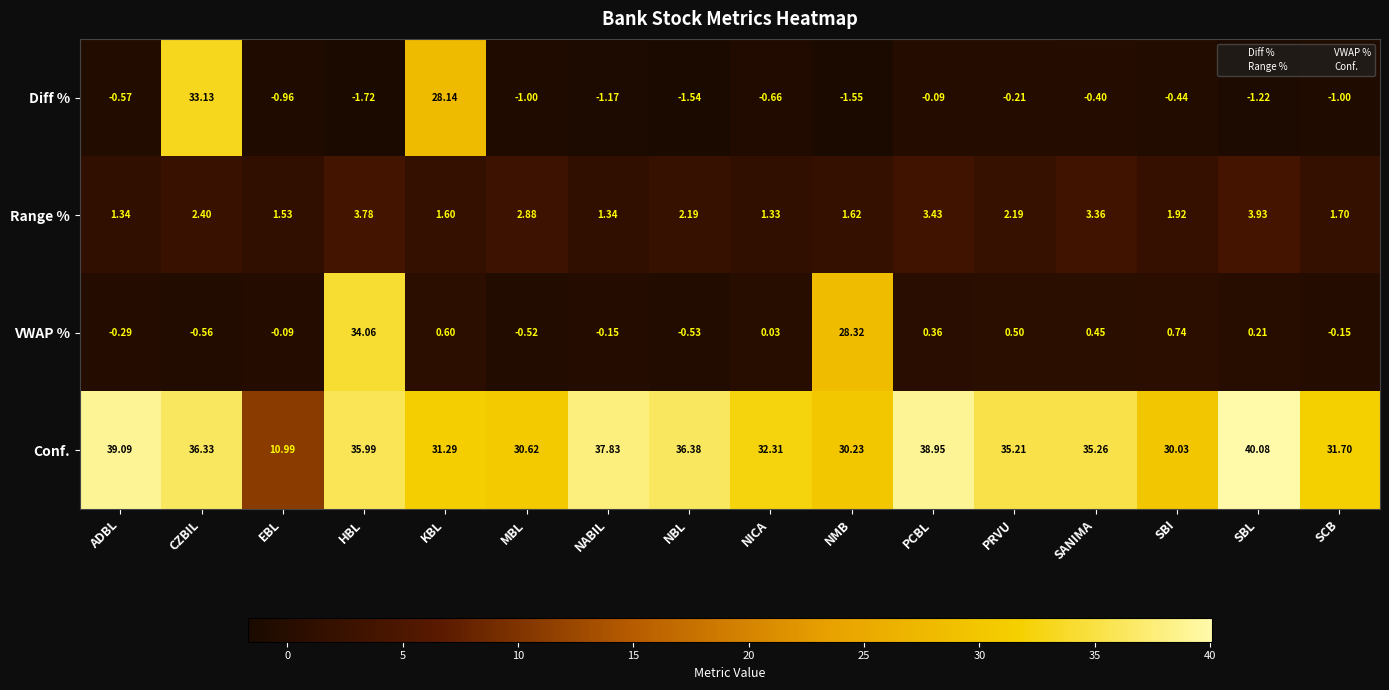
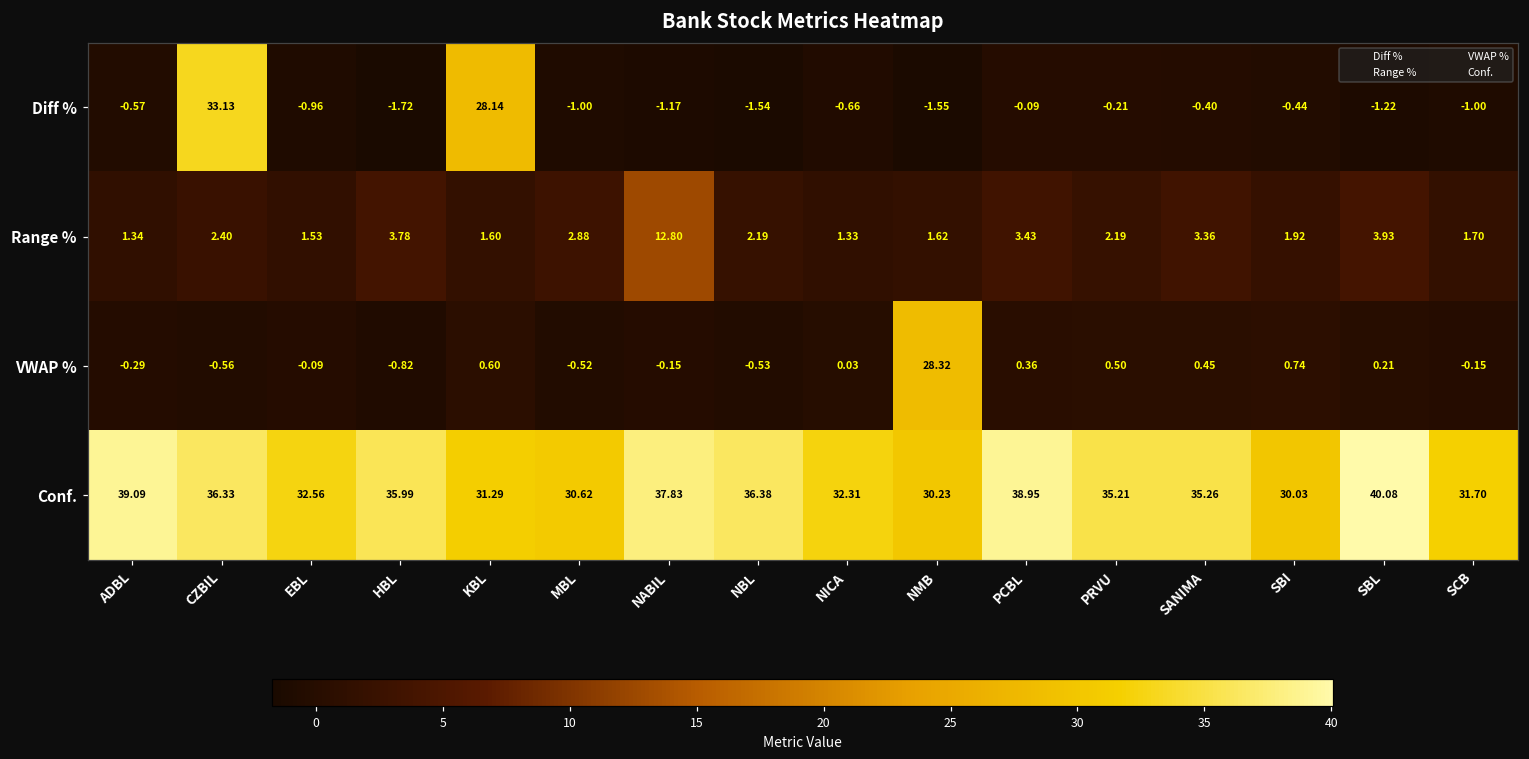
  {
    "Diff %": {
      "ADBL": -0.57,
      "CZBIL": 33.13,
      "EBL": -0.96,
      "HBL": -1.72,
      "KBL": 28.14,
      "MBL": -1.00,
      "NABIL": -1.17,
      "NBL": -1.54,
      "NICA": -0.66,
      "NMB": -1.55,
      "PCBL": -0.09,
      "PRVU": -0.21,
      "SANIMA": -0.40,
      "SBI": -0.44,
      "SBL": -1.22,
      "SCB": -1.00
    },
    "Range %": {
      "ADBL": 1.34,
      "CZBIL": 2.40,
      "EBL": 1.53,
      "HBL": 3.78,
      "KBL": 1.60,
      "MBL": 2.88,
-     "NABIL": 1.34,
+     "NABIL": 12.80,
      "NBL": 2.19,
      "NICA": 1.33,
      "NMB": 1.62,
      "PCBL": 3.43,
      "PRVU": 2.19,
      "SANIMA": 3.36,
      "SBI": 1.92,
      "SBL": 3.93,
      "SCB": 1.70
    },
    "VWAP %": {
      "ADBL": -0.29,
      "CZBIL": -0.56,
      "EBL": -0.09,
-     "HBL": 34.06,
+     "HBL": -0.82,
      "KBL": 0.60,
      "MBL": -0.52,
      "NABIL": -0.15,
      "NBL": -0.53,
      "NICA": 0.03,
      "NMB": 28.32,
      "PCBL": 0.36,
      "PRVU": 0.50,
      "SANIMA": 0.45,
      "SBI": 0.74,
      "SBL": 0.21,
      "SCB": -0.15
    },
    "Conf.": {
      "ADBL": 39.09,
      "CZBIL": 36.33,
-     "EBL": 10.99,
+     "EBL": 32.56,
      "HBL": 35.99,
      "KBL": 31.29,
      "MBL": 30.62,
      "NABIL": 37.83,
      "NBL": 36.38,
      "NICA": 32.31,
      "NMB": 30.23,
      "PCBL": 38.95,
      "PRVU": 35.21,
      "SANIMA": 35.26,
      "SBI": 30.03,
      "SBL": 40.08,
      "SCB": 31.70
    }
  }
